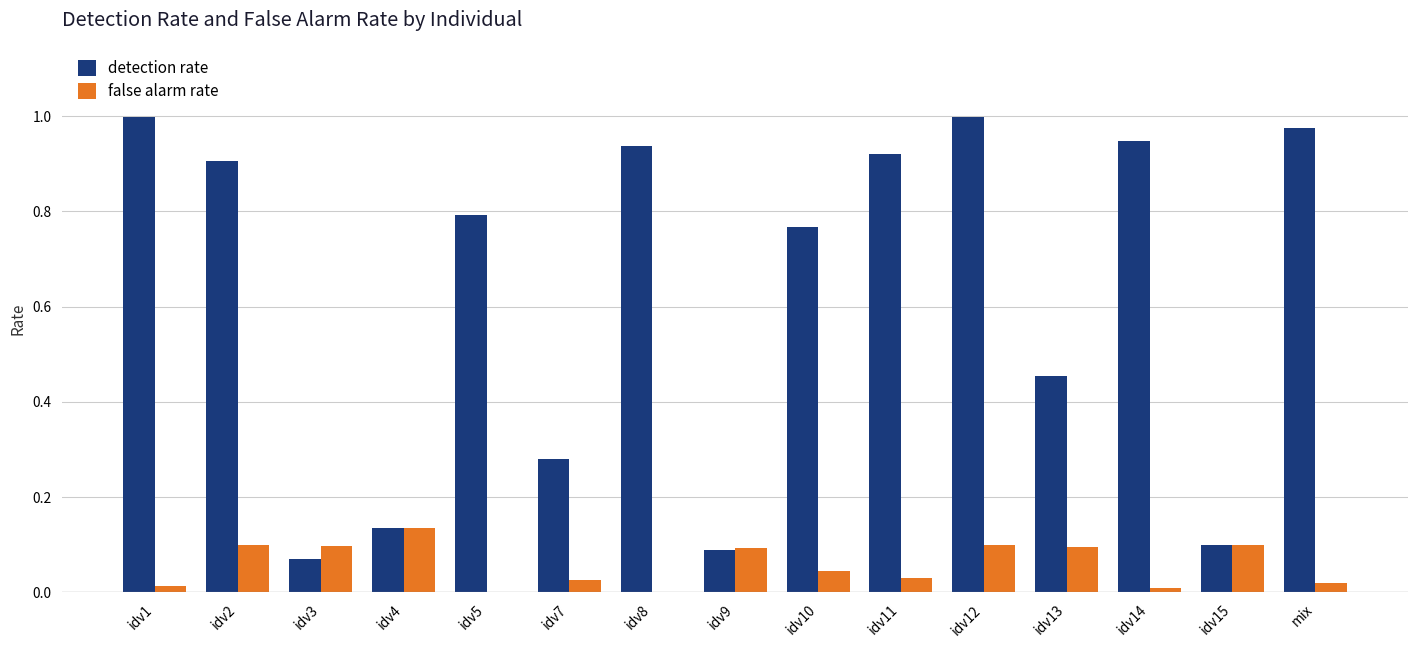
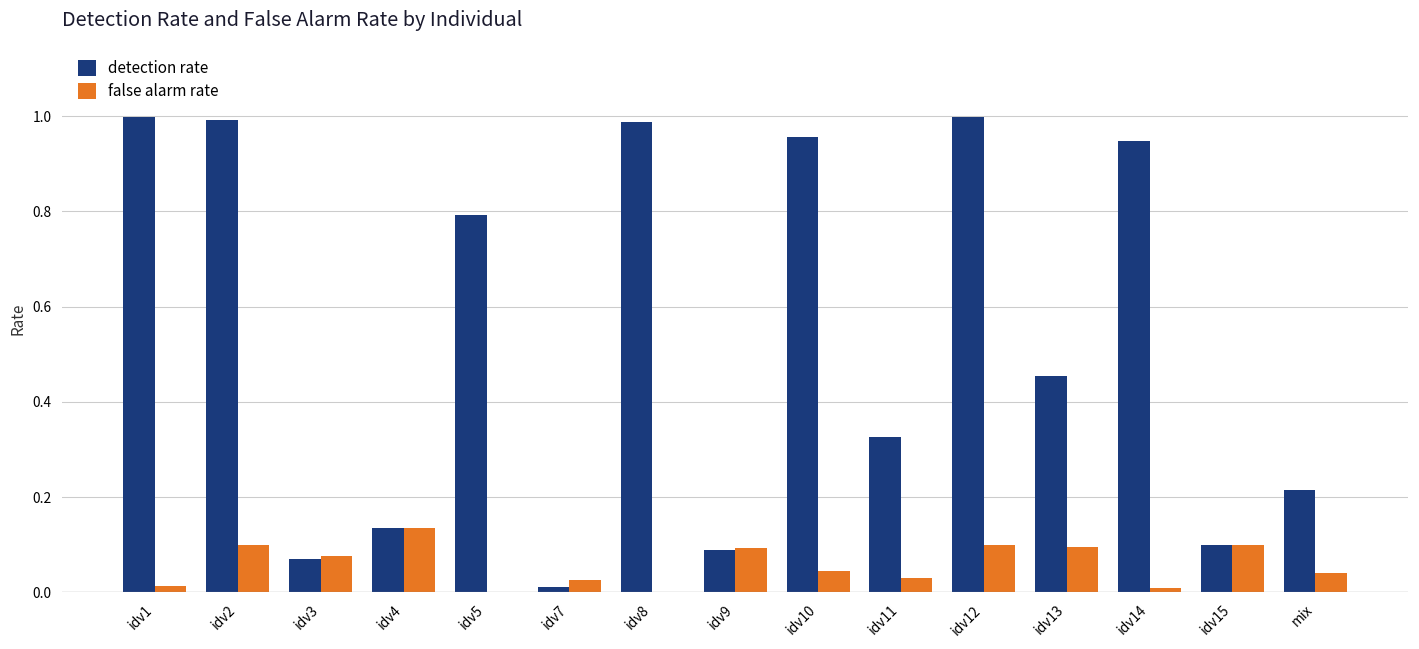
  {
    "detection rate": {
      "idv1": 1.00,
-     "idv2": 0.91,
+     "idv2": 0.99,
      "idv3": 0.07,
      "idv4": 0.14,
      "idv5": 0.79,
-     "idv7": 0.28,
-     "idv8": 0.94,
+     "idv7": 0.01,
+     "idv8": 0.99,
      "idv9": 0.09,
-     "idv10": 0.77,
-     "idv11": 0.92,
+     "idv10": 0.96,
+     "idv11": 0.33,
      "idv12": 1.00,
      "idv13": 0.46,
      "idv14": 0.95,
      "idv15": 0.10,
-     "mix": 0.98
+     "mix": 0.22
    },
    "false alarm rate": {
      "idv1": 0.01,
      "idv2": 0.10,
-     "idv3": 0.10,
+     "idv3": 0.08,
      "idv4": 0.14,
      "idv5": 0.00,
      "idv7": 0.03,
      "idv8": 0.00,
      "idv9": 0.09,
      "idv10": 0.05,
      "idv11": 0.03,
      "idv12": 0.10,
      "idv13": 0.10,
      "idv14": 0.01,
      "idv15": 0.10,
-     "mix": 0.02
+     "mix": 0.04
    }
  }
